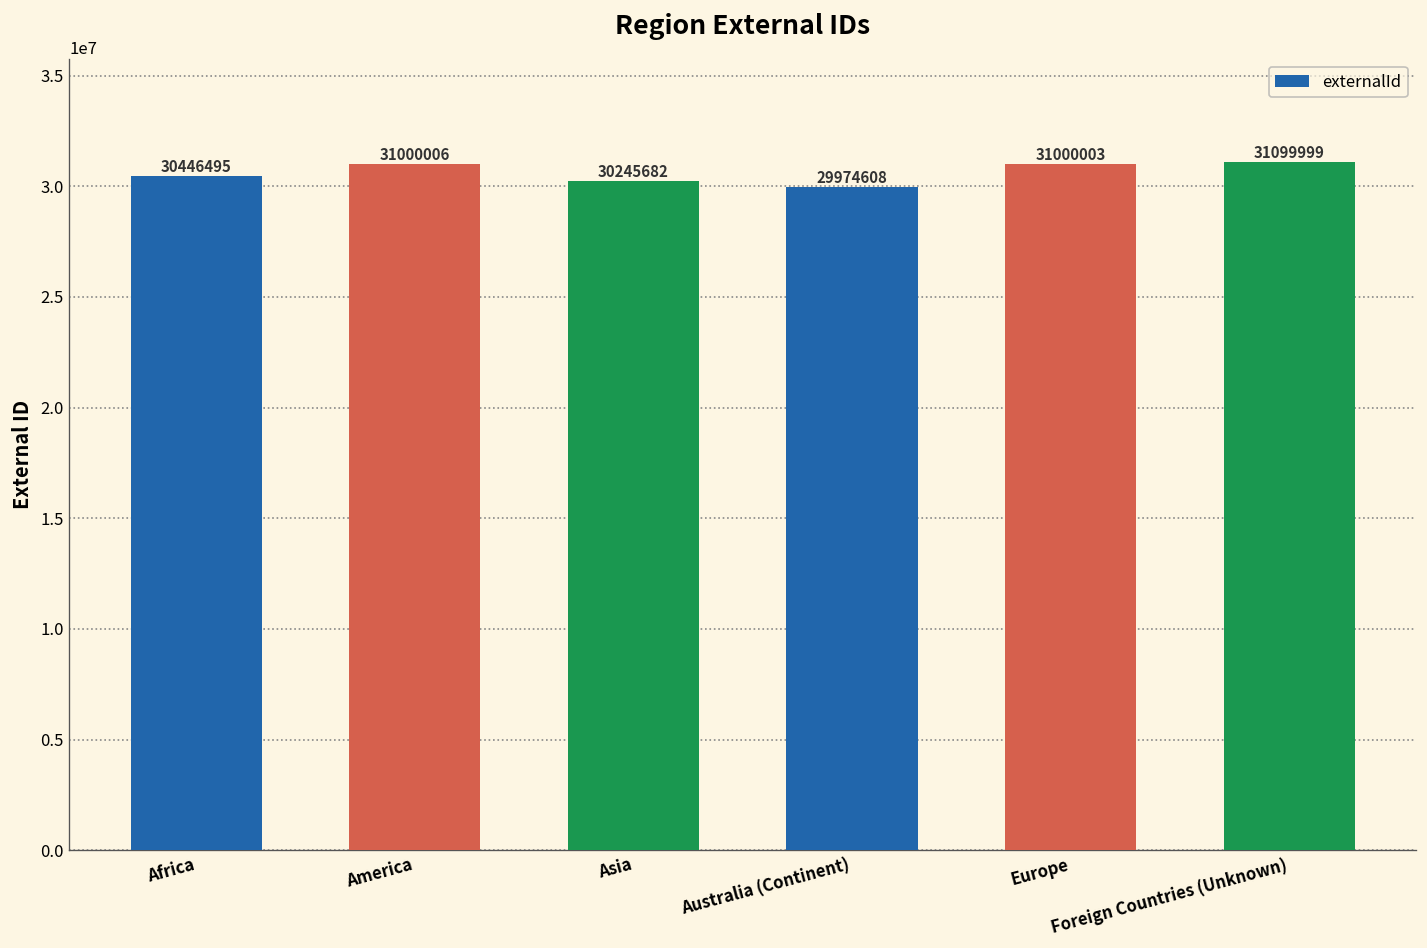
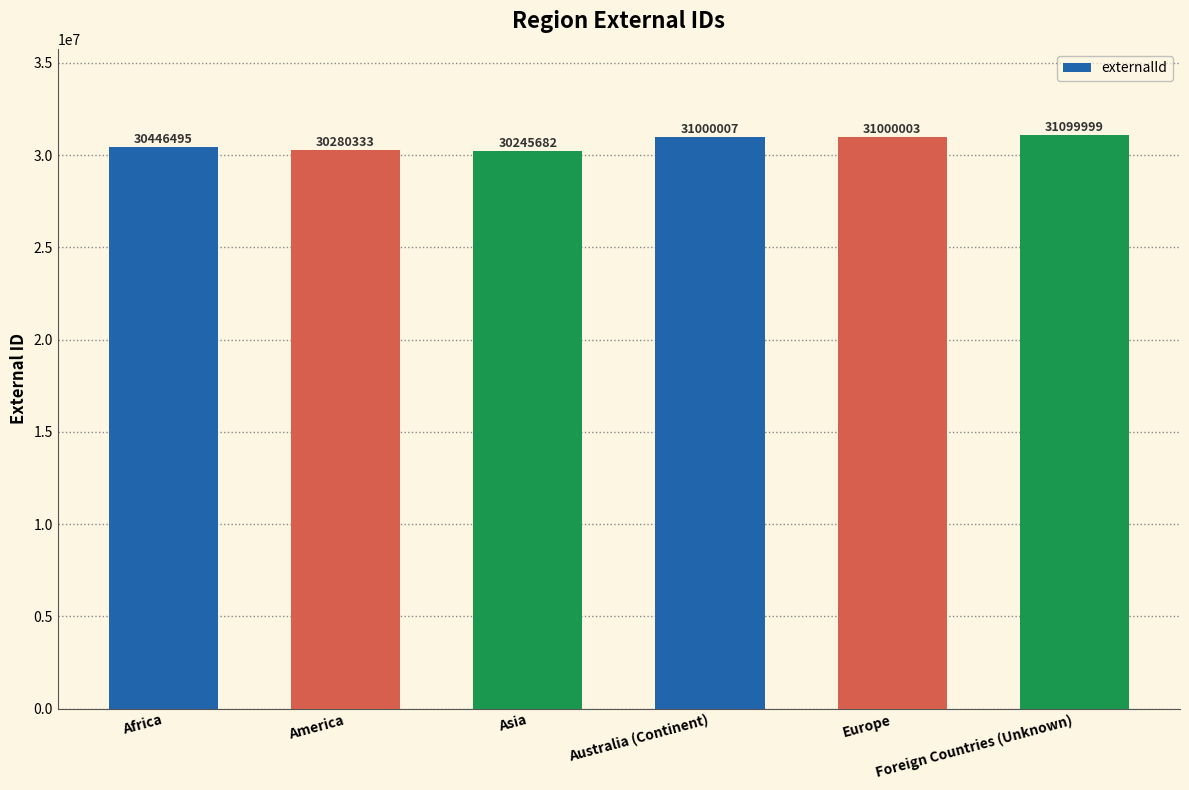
  {
    "Africa": 30446495,
-   "America": 31000006,
+   "America": 30280333,
    "Asia": 30245682,
-   "Australia (Continent)": 29974608,
+   "Australia (Continent)": 31000007,
    "Europe": 31000003,
    "Foreign Countries (Unknown)": 31099999
  }
